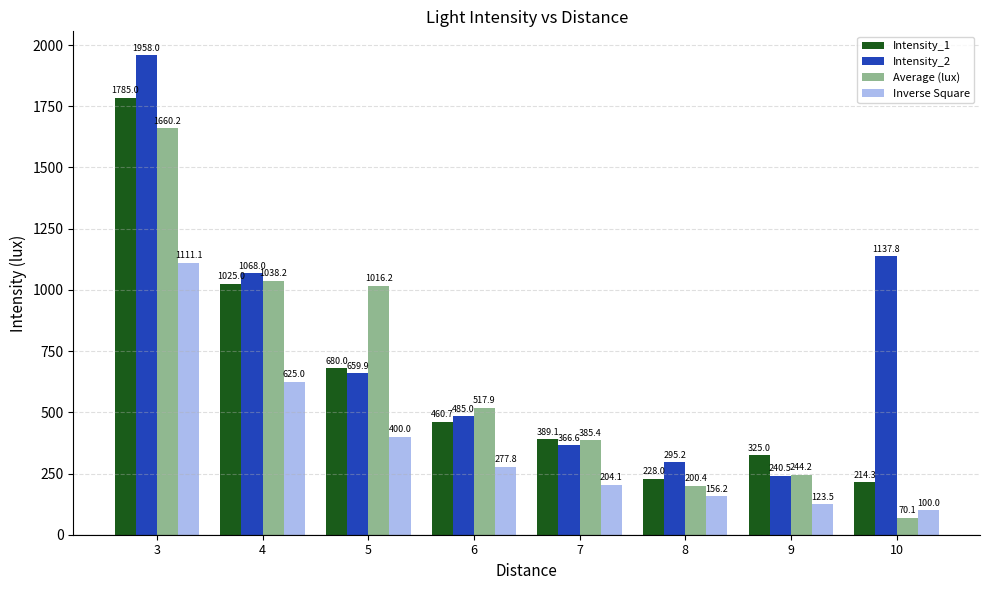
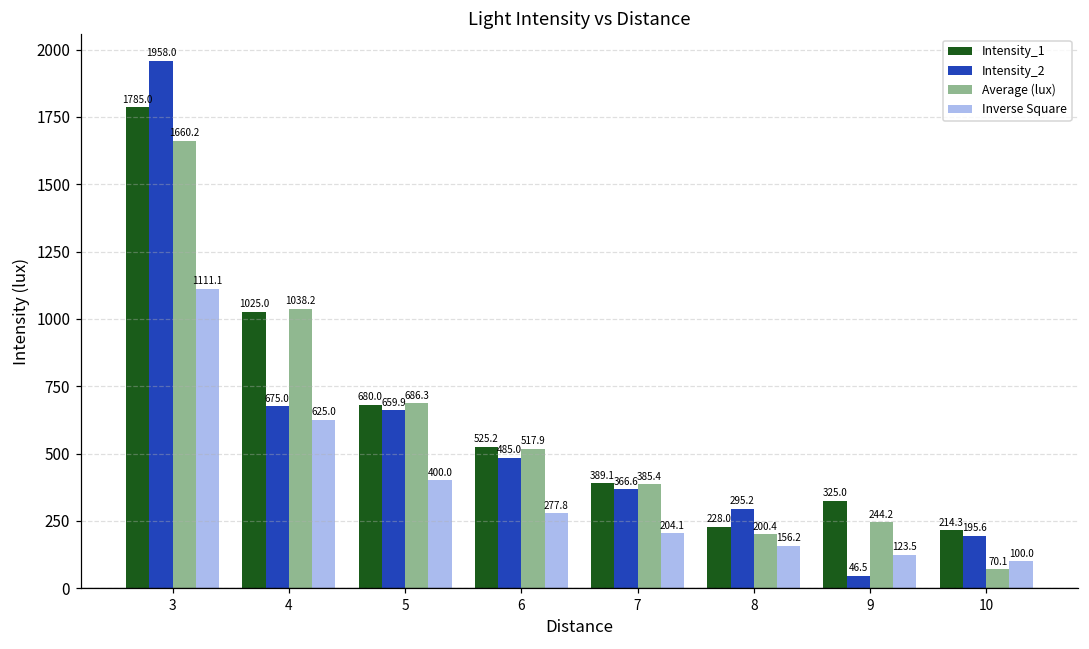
  {
    "Intensity_1": {
      "3": 1785.0,
      "4": 1025.0,
      "5": 680.0,
-     "6": 460.7,
+     "6": 525.2,
      "7": 389.1,
      "8": 228.0,
      "9": 325.0,
      "10": 214.3
    },
    "Intensity_2": {
      "3": 1958.0,
-     "4": 1068.0,
+     "4": 675.0,
      "5": 659.9,
      "6": 485.0,
      "7": 366.6,
      "8": 295.2,
-     "9": 240.5,
-     "10": 1137.8
+     "9": 46.5,
+     "10": 195.6
    },
    "Average (lux)": {
      "3": 1660.2,
      "4": 1038.2,
-     "5": 1016.2,
+     "5": 686.3,
      "6": 517.9,
      "7": 385.4,
      "8": 200.4,
      "9": 244.2,
      "10": 70.1
    },
    "Inverse Square": {
      "3": 1111.1,
      "4": 625.0,
      "5": 400.0,
      "6": 277.8,
      "7": 204.1,
      "8": 156.2,
      "9": 123.5,
      "10": 100.0
    }
  }
